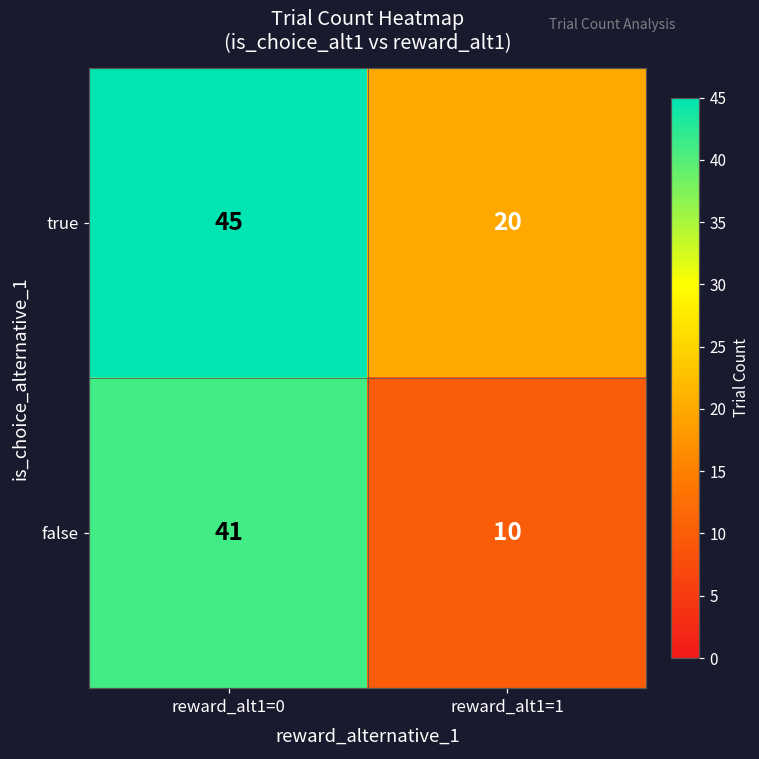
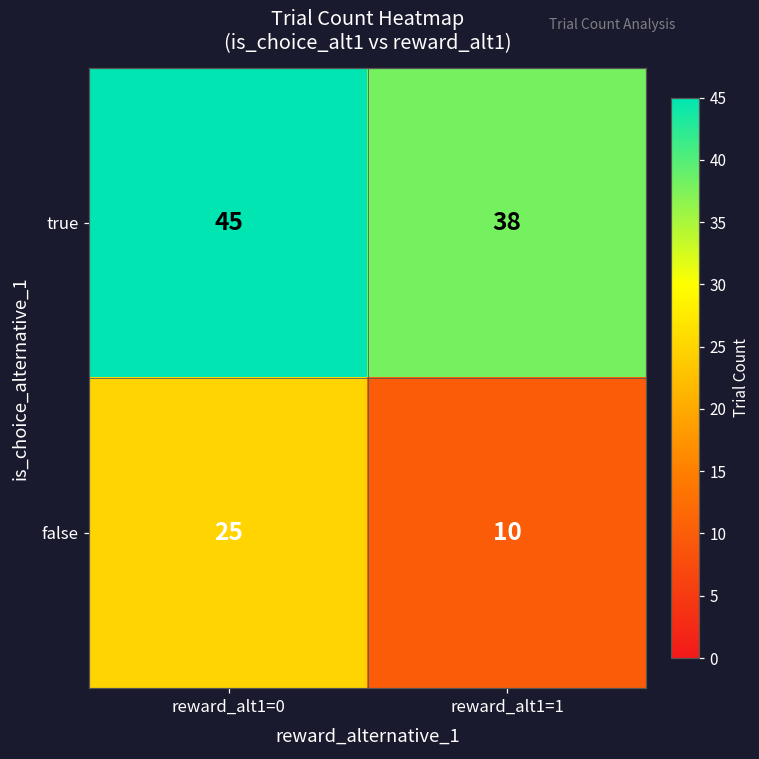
  {
    "true": {
-     "reward_alt1=1": 20
+     "reward_alt1=1": 38
    },
    "false": {
-     "reward_alt1=0": 41
+     "reward_alt1=0": 25
    }
  }
